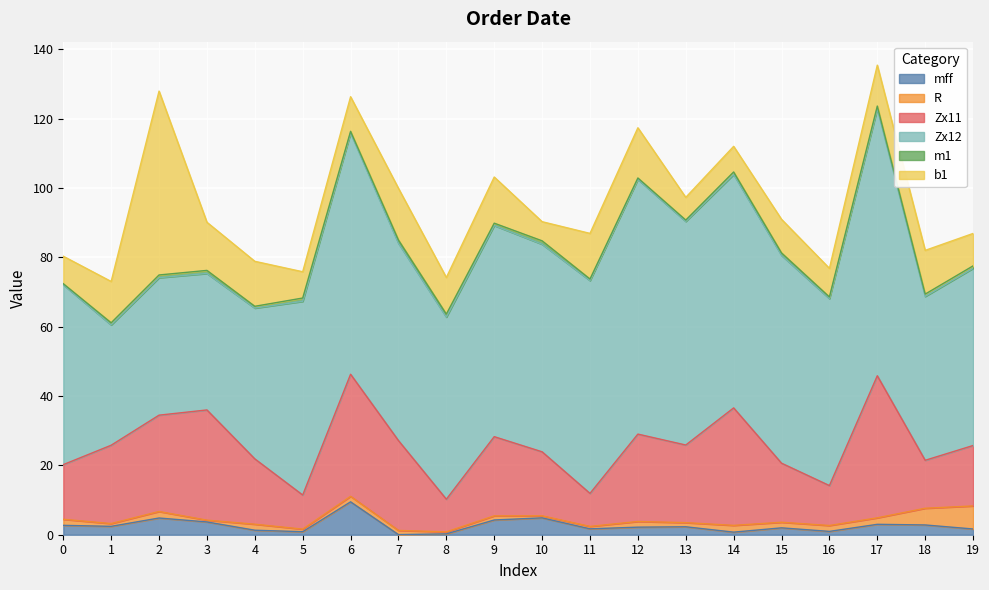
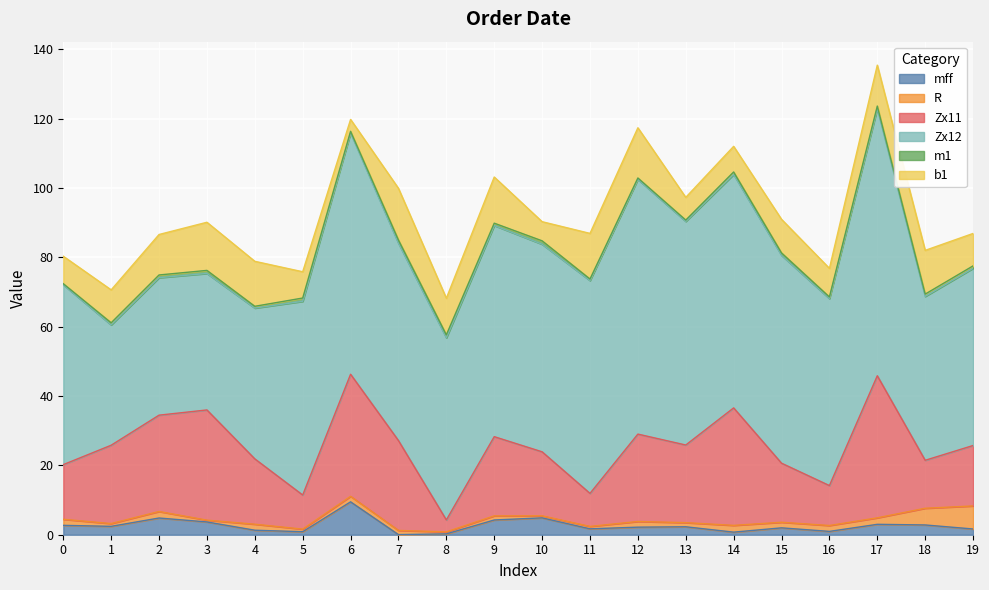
  {
    "mff": {
      "0": 3,
      "1": 2,
      "2": 5,
      "4": 1,
      "5": 1,
      "6": 9,
      "7": 0,
      "9": 4,
      "12": 2,
      "13": 2,
      "14": 1,
      "15": 2,
      "16": 1,
      "17": 3,
      "18": 3,
      "19": 2
    },
    "R": {
      "0": 2,
      "1": 1,
      "2": 2,
      "4": 2,
      "5": 1,
      "6": 2,
      "7": 1,
      "9": 1,
      "12": 2,
      "13": 1,
      "14": 2,
      "15": 2,
      "16": 2,
      "17": 2,
      "18": 5,
      "19": 7
    },
    "Zx11": {
      "0": 16,
      "1": 23,
      "2": 28,
      "3": 32,
      "4": 19,
      "5": 10,
      "6": 35,
      "7": 26,
-     "8": 9,
+     "8": 3,
      "9": 23,
      "10": 18,
      "11": 10,
      "12": 25,
      "13": 22,
      "14": 34,
      "15": 17,
      "16": 12,
      "17": 41,
      "18": 14,
      "19": 17
    },
    "Zx12": {
      "2": 40,
      "3": 39,
      "5": 56,
      "7": 57,
      "8": 53,
      "10": 60,
      "17": 77
    },
    "m1": {
      "2": 1,
      "3": 1,
      "5": 1,
      "7": 1,
      "8": 1,
      "10": 1,
      "17": 1
    },
    "b1": {
      "0": 8,
-     "1": 12,
-     "2": 53,
+     "1": 9,
+     "2": 12,
      "3": 14,
      "4": 13,
      "5": 8,
-     "6": 10,
+     "6": 3,
      "7": 15,
      "8": 11,
      "9": 13,
      "10": 6,
      "11": 13,
      "12": 14,
      "13": 7,
      "14": 7,
      "15": 10,
      "16": 8,
      "17": 12,
      "18": 13,
      "19": 9
    }
  }
